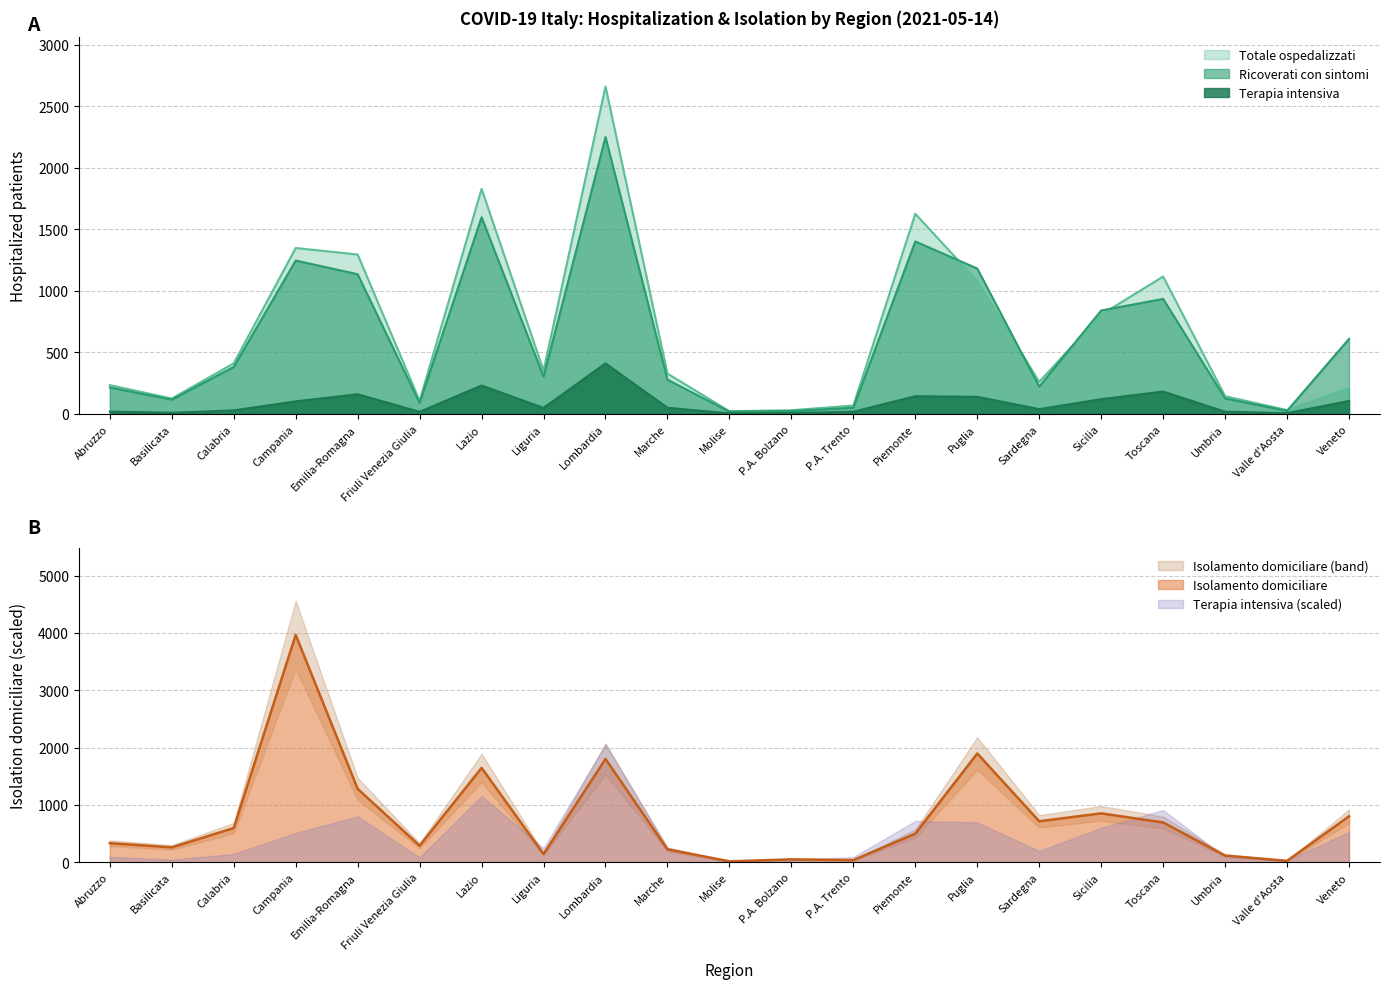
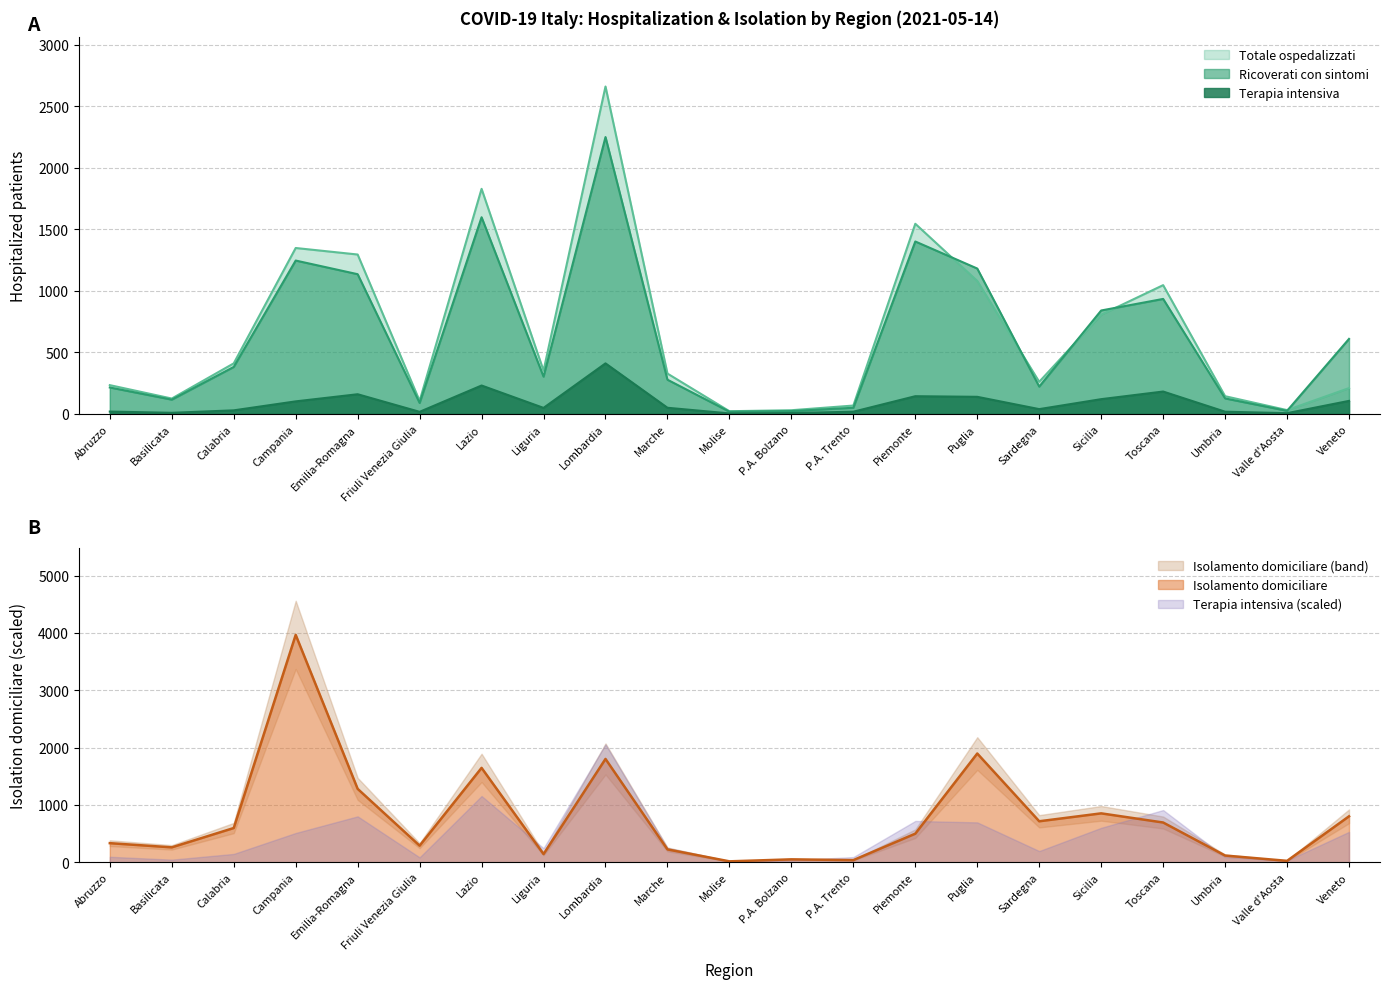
  {
    "COVID-19 Italy: Hospitalization & Isolation by Region (2021-05-14)": {
      "Totale ospedalizzati": {
        "Calabria": 410,
        "Campania": 1350,
        "Emilia-Romagna": 1300,
        "Lazio": 1830,
        "Liguria": 350,
        "Lombardia": 2660,
        "Marche": 330,
-       "Piemonte": 1630,
+       "Piemonte": 1550,
        "Puglia": 1080,
        "Sardegna": 260,
        "Sicilia": 810,
-       "Toscana": 1120,
+       "Toscana": 1050,
        "Veneto": 210
      }
    }
  }
